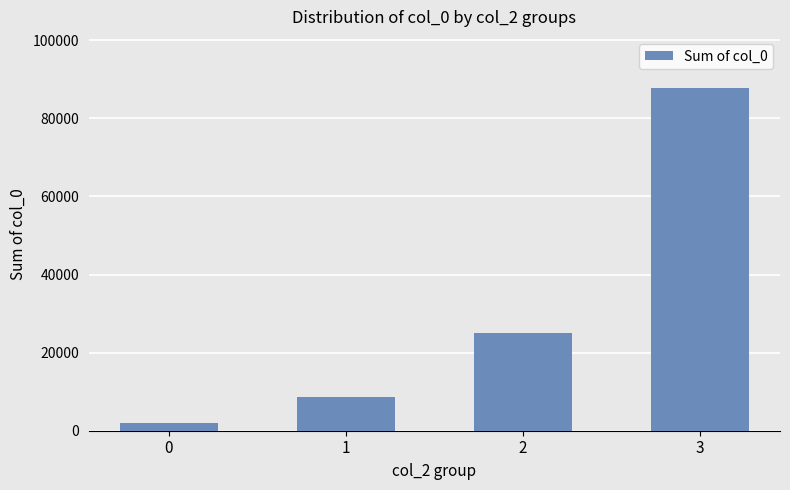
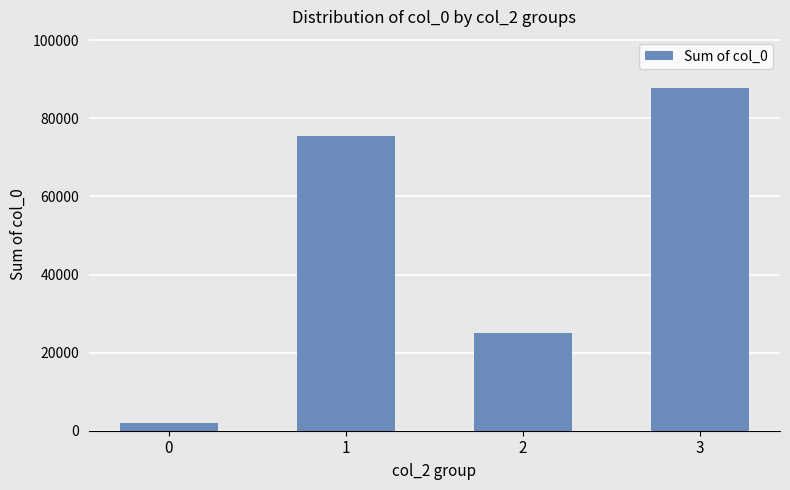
  {
    "0": 2000,
-   "1": 9000,
+   "1": 75000,
    "2": 25000,
    "3": 88000
  }
